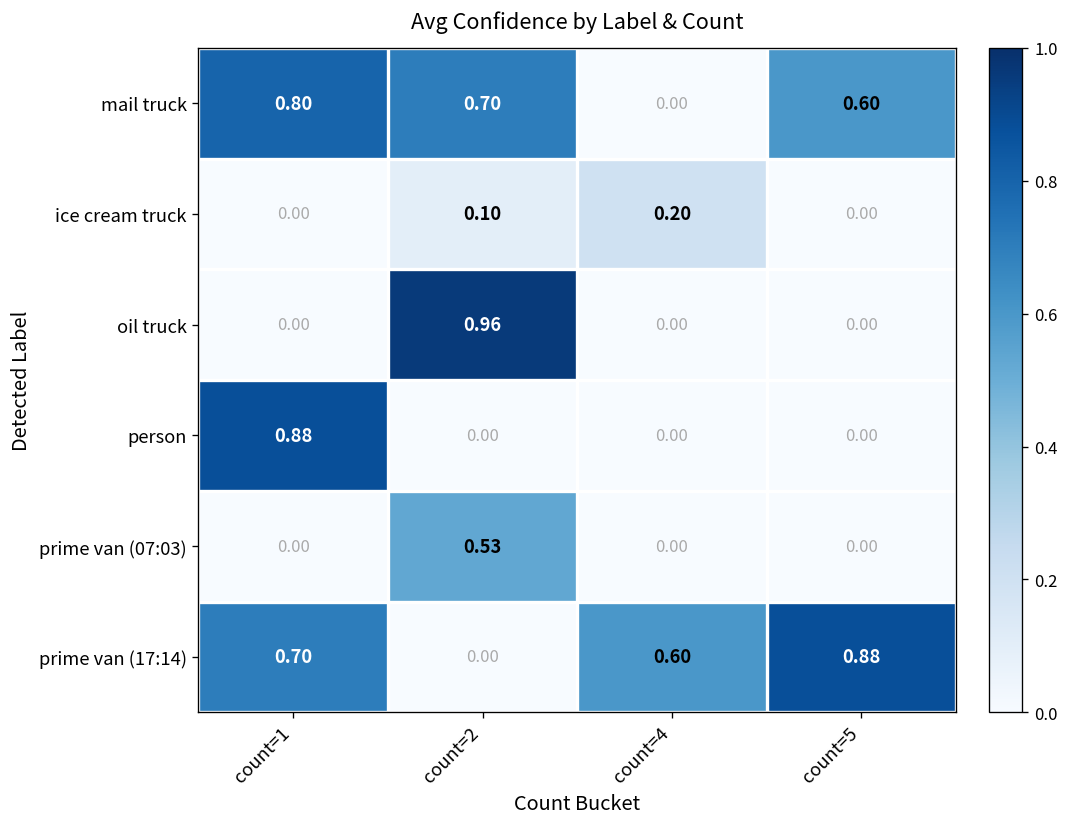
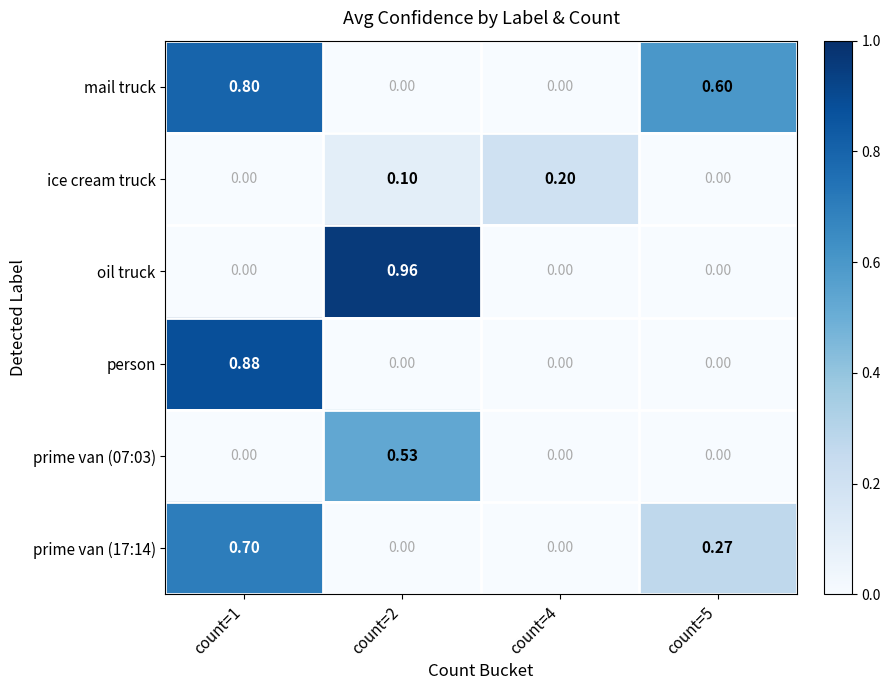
  {
    "mail truck": {
      "count=1": 0.80,
-     "count=2": 0.70,
+     "count=2": 0.00,
      "count=4": 0.00,
      "count=5": 0.60
    },
    "ice cream truck": {
      "count=1": 0.00,
      "count=2": 0.10,
      "count=4": 0.20,
      "count=5": 0.00
    },
    "oil truck": {
      "count=1": 0.00,
      "count=2": 0.96,
      "count=4": 0.00,
      "count=5": 0.00
    },
    "person": {
      "count=1": 0.88,
      "count=2": 0.00,
      "count=4": 0.00,
      "count=5": 0.00
    },
    "prime van (07:03)": {
      "count=1": 0.00,
      "count=2": 0.53,
      "count=4": 0.00,
      "count=5": 0.00
    },
    "prime van (17:14)": {
      "count=1": 0.70,
      "count=2": 0.00,
-     "count=4": 0.60,
-     "count=5": 0.88
+     "count=4": 0.00,
+     "count=5": 0.27
    }
  }
